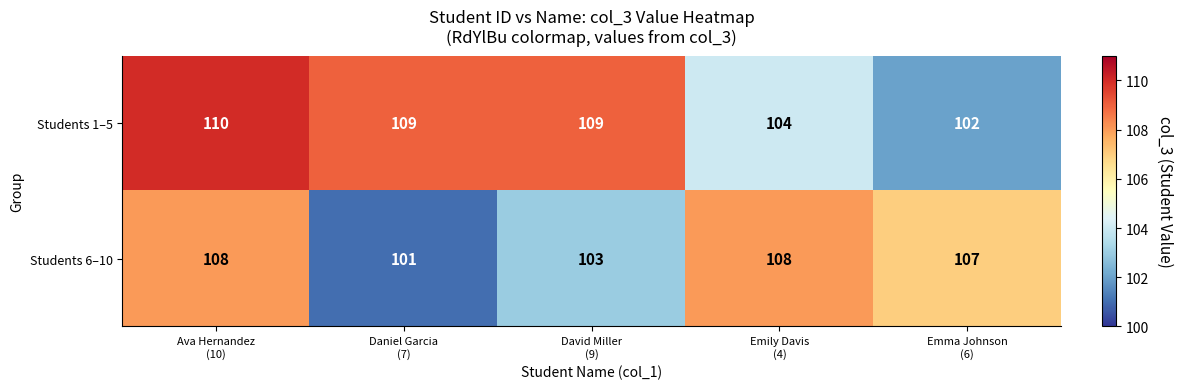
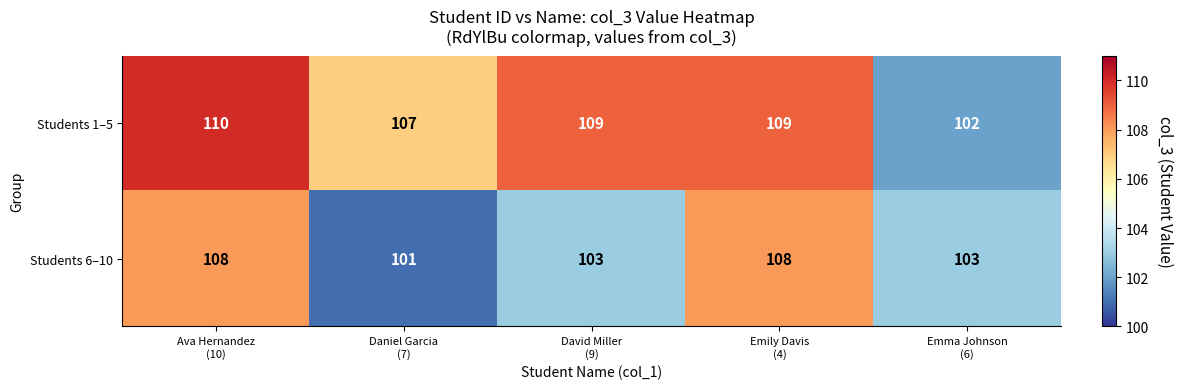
  {
    "Students 1–5": {
      "Ava Hernandez (10)": 110,
-     "Daniel Garcia (7)": 109,
+     "Daniel Garcia (7)": 107,
      "David Miller (9)": 109,
-     "Emily Davis (4)": 104,
+     "Emily Davis (4)": 109,
      "Emma Johnson (6)": 102
    },
    "Students 6–10": {
      "Ava Hernandez (10)": 108,
      "Daniel Garcia (7)": 101,
      "David Miller (9)": 103,
      "Emily Davis (4)": 108,
-     "Emma Johnson (6)": 107
+     "Emma Johnson (6)": 103
    }
  }
